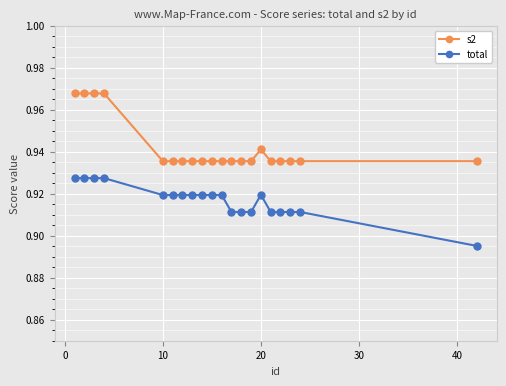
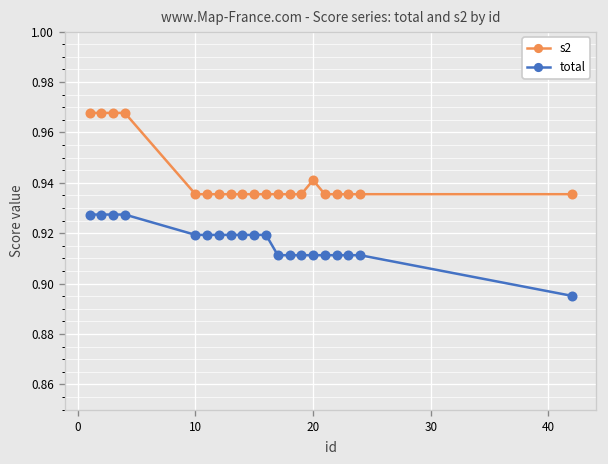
  {
    "s2": {
      "10": 0.935,
      "20": 0.941
    },
    "total": {
      "10": 0.919,
-     "20": 0.919
+     "20": 0.911
    }
  }
